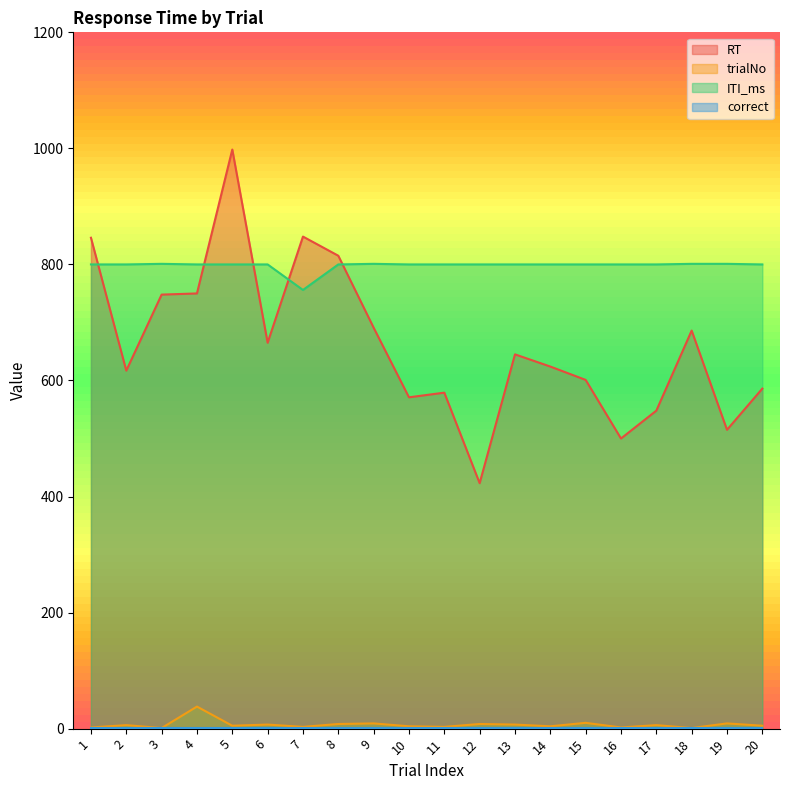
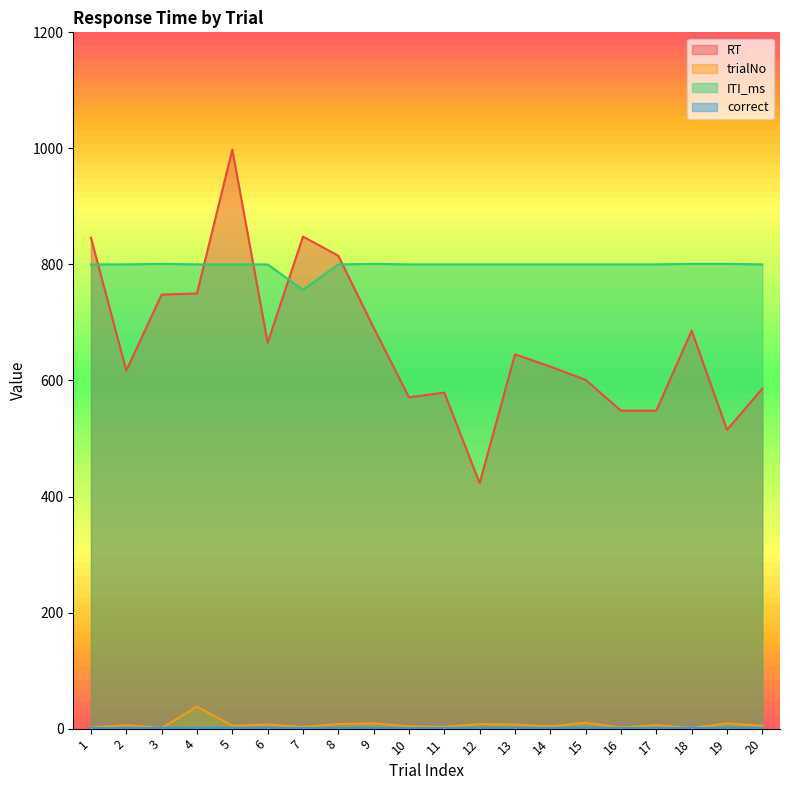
  {
    "RT": {
      "1": 850,
      "2": 620,
      "3": 750,
      "4": 750,
      "5": 1000,
      "6": 670,
      "7": 850,
      "8": 820,
      "9": 690,
      "10": 570,
      "11": 580,
      "12": 420,
      "13": 650,
      "14": 620,
      "15": 600,
-     "16": 500,
+     "16": 550,
      "17": 550,
      "18": 690,
      "19": 520,
      "20": 590
    },
    "trialNo": {
      "2": 10,
      "4": 40,
      "6": 10,
      "8": 10,
      "9": 10,
      "12": 10,
      "13": 10,
      "15": 10,
      "17": 10,
      "19": 10
    },
    "ITI_ms": {
      "1": 800,
      "2": 800,
      "3": 800,
      "4": 800,
      "5": 800,
      "6": 800,
      "7": 760,
      "8": 800,
      "9": 800,
      "10": 800,
      "11": 800,
      "12": 800,
      "13": 800,
      "14": 800,
      "15": 800,
      "16": 800,
      "17": 800,
      "18": 800,
      "19": 800,
      "20": 800
    },
    "correct": {
      "2": 0,
      "4": 0,
      "6": 0,
      "8": 0,
      "9": 0,
      "12": 0,
      "13": 0,
      "15": 0,
      "17": 0,
      "19": 0
    }
  }
